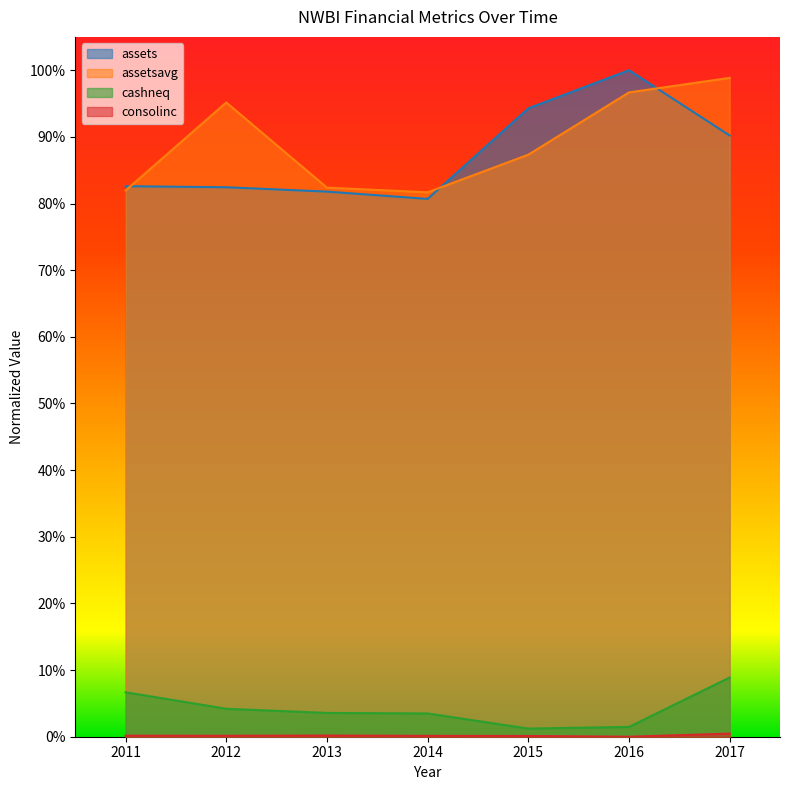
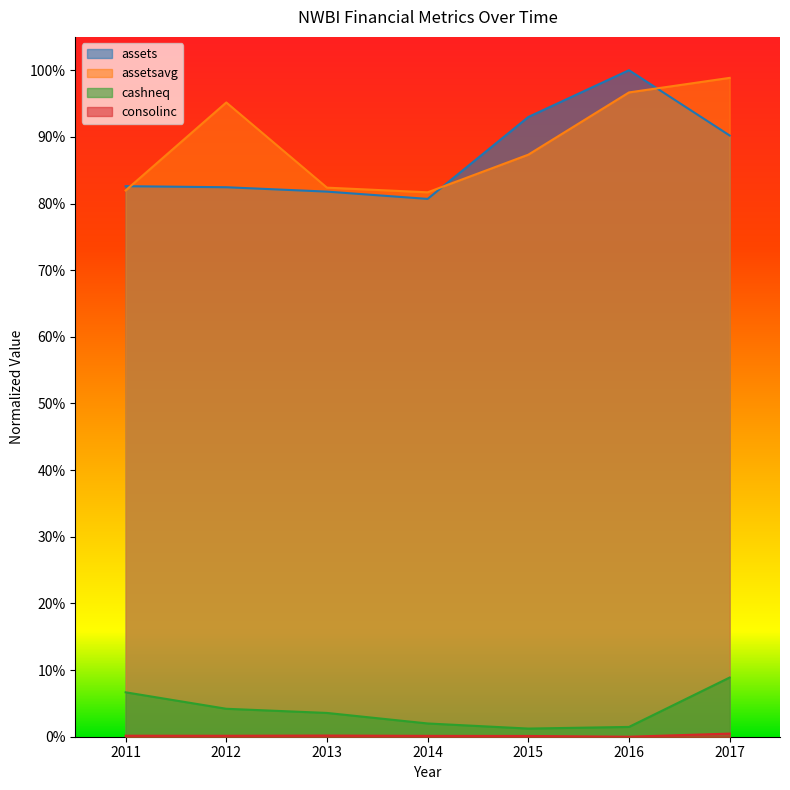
  {
    "assets": {
      "2011": "83%",
      "2012": "82%",
      "2013": "82%",
      "2014": "81%",
-     "2015": "94%",
+     "2015": "93%",
      "2016": "100%",
      "2017": "90%"
    },
    "assetsavg": {
      "2011": "82%",
      "2012": "95%",
      "2013": "82%",
      "2014": "82%",
      "2015": "87%",
      "2016": "97%",
      "2017": "99%"
    },
    "cashneq": {
      "2011": "7%",
      "2012": "4%",
      "2013": "4%",
-     "2014": "3%",
+     "2014": "2%",
      "2015": "1%",
      "2016": "1%",
      "2017": "9%"
    },
    "consolinc": {
      "2011": "0%",
      "2012": "0%",
      "2013": "0%",
      "2014": "0%",
      "2015": "0%",
      "2016": "0%",
      "2017": "0%"
    }
  }
